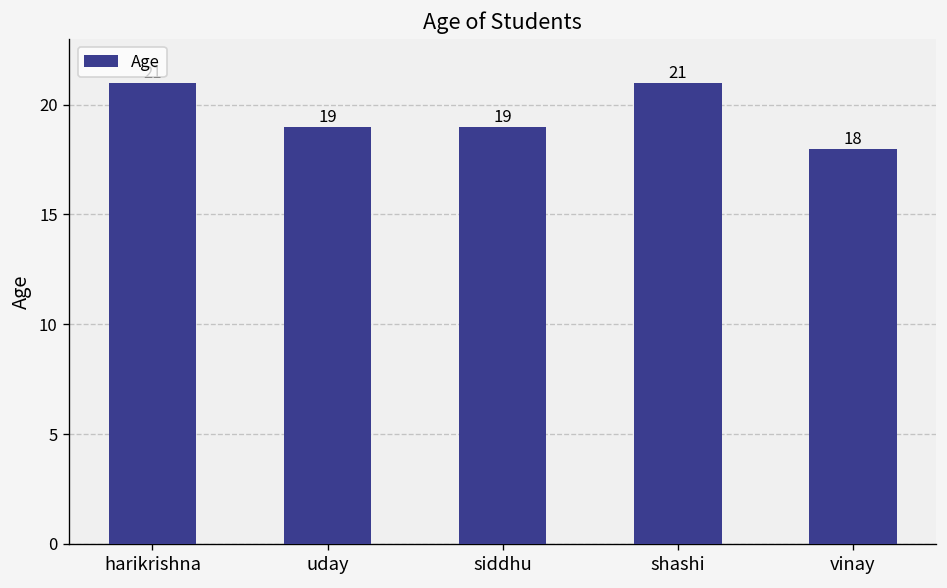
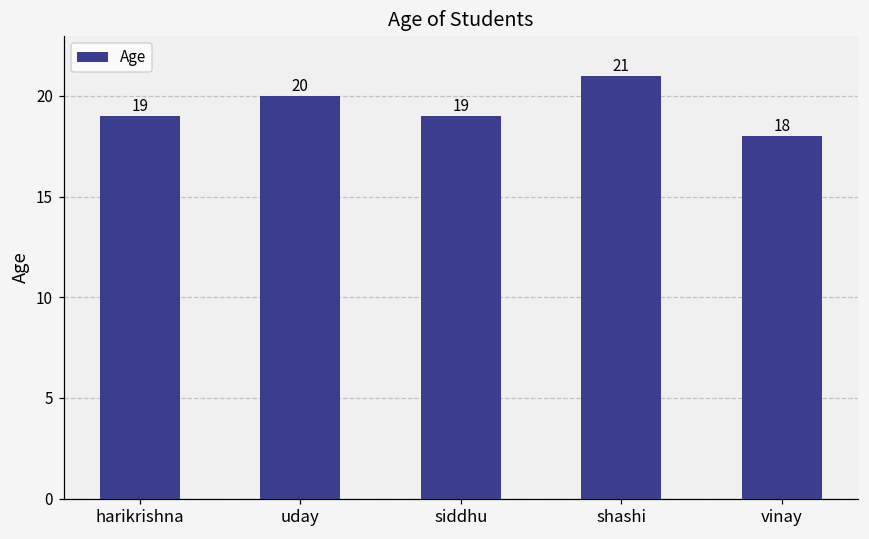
  {
-   "harikrishna": 21,
-   "uday": 19,
+   "harikrishna": 19,
+   "uday": 20,
    "siddhu": 19,
    "shashi": 21,
    "vinay": 18
  }
